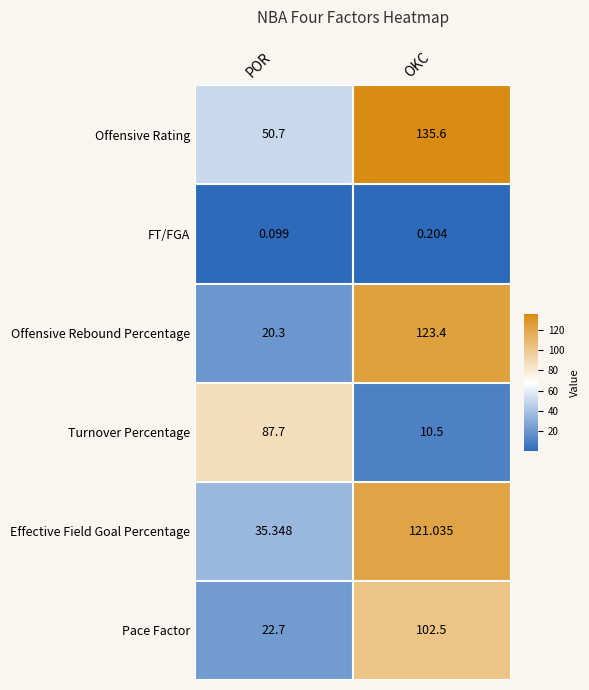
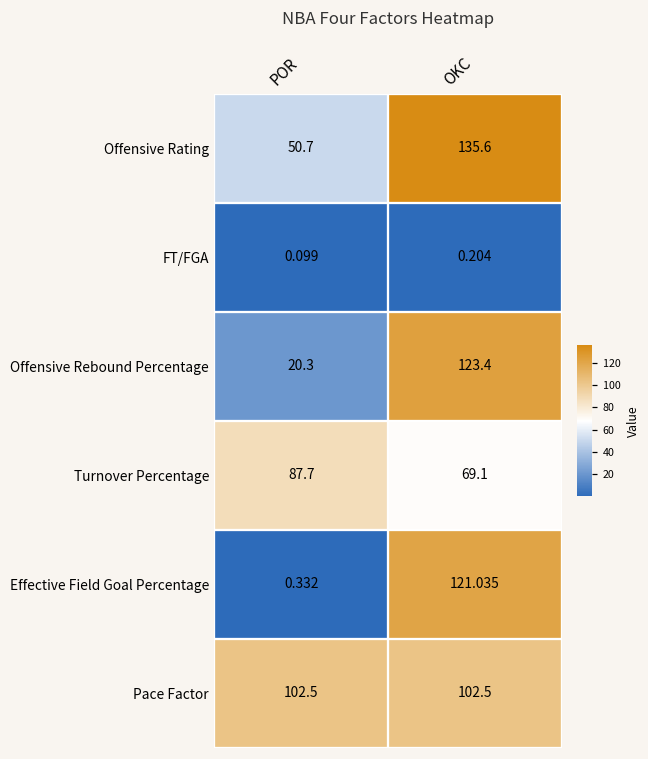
  {
    "Offensive Rating": {
      "POR": 50.7,
      "OKC": 135.6
    },
    "FT/FGA": {
      "POR": 0.099,
      "OKC": 0.204
    },
    "Offensive Rebound Percentage": {
      "POR": 20.3,
      "OKC": 123.4
    },
    "Turnover Percentage": {
      "POR": 87.7,
-     "OKC": 10.5
+     "OKC": 69.1
    },
    "Effective Field Goal Percentage": {
-     "POR": 35.348,
+     "POR": 0.332,
      "OKC": 121.035
    },
    "Pace Factor": {
-     "POR": 22.7,
+     "POR": 102.5,
      "OKC": 102.5
    }
  }
